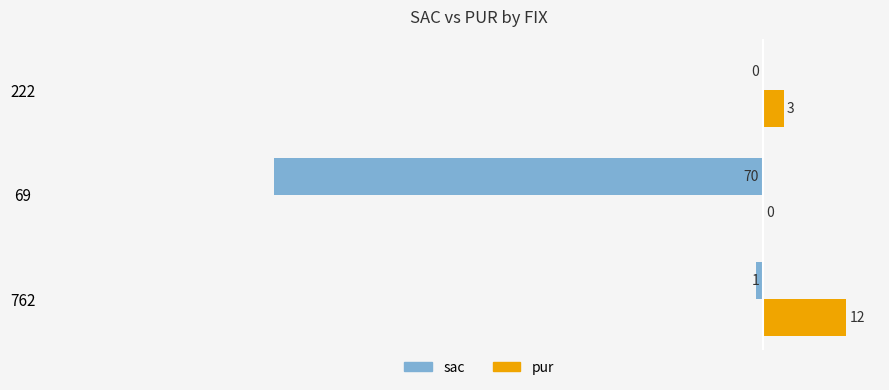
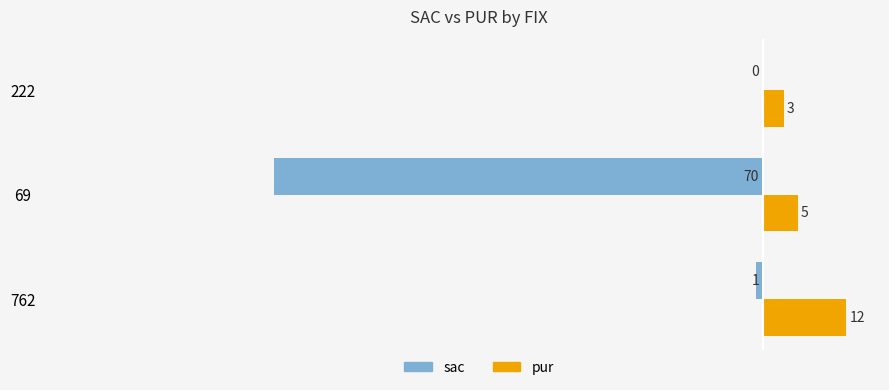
  {
    "sac": {
      "222": 0
    },
    "pur": {
      "222": 3,
-     "69": 0,
+     "69": 5,
      "762": 12
    }
  }
